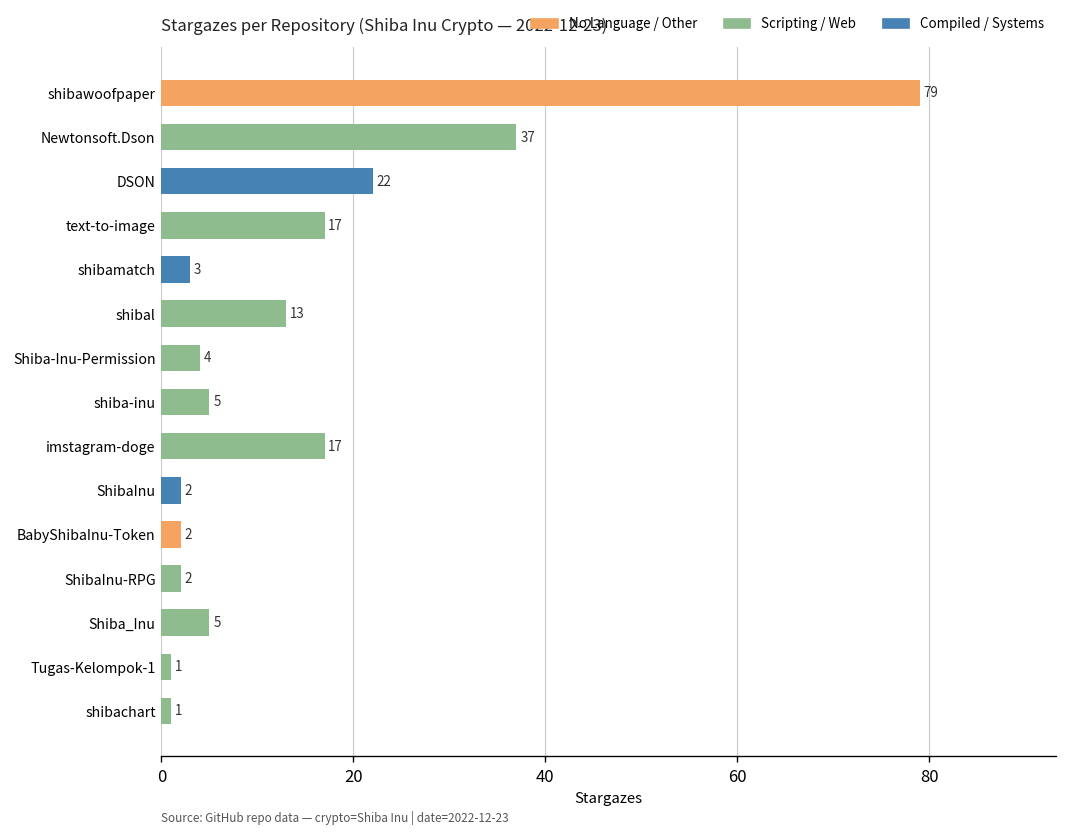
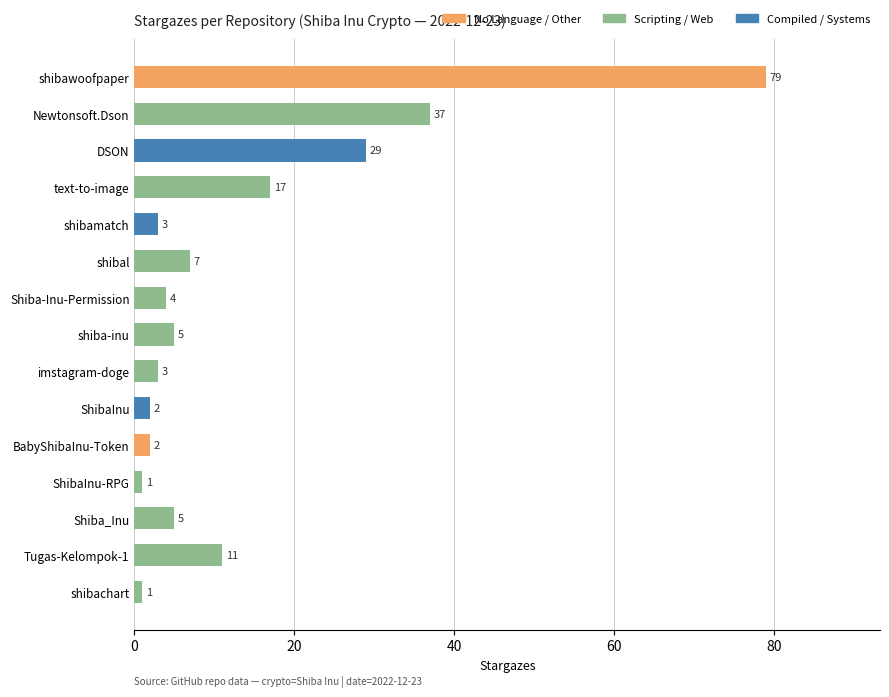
  {
    "shibawoofpaper": 79,
    "Newtonsoft.Dson": 37,
-   "DSON": 22,
+   "DSON": 29,
    "text-to-image": 17,
    "shibamatch": 3,
-   "shibal": 13,
+   "shibal": 7,
    "Shiba-Inu-Permission": 4,
    "shiba-inu": 5,
-   "imstagram-doge": 17,
+   "imstagram-doge": 3,
    "ShibaInu": 2,
    "BabyShibaInu-Token": 2,
-   "ShibaInu-RPG": 2,
+   "ShibaInu-RPG": 1,
    "Shiba_Inu": 5,
-   "Tugas-Kelompok-1": 1,
+   "Tugas-Kelompok-1": 11,
    "shibachart": 1
  }
